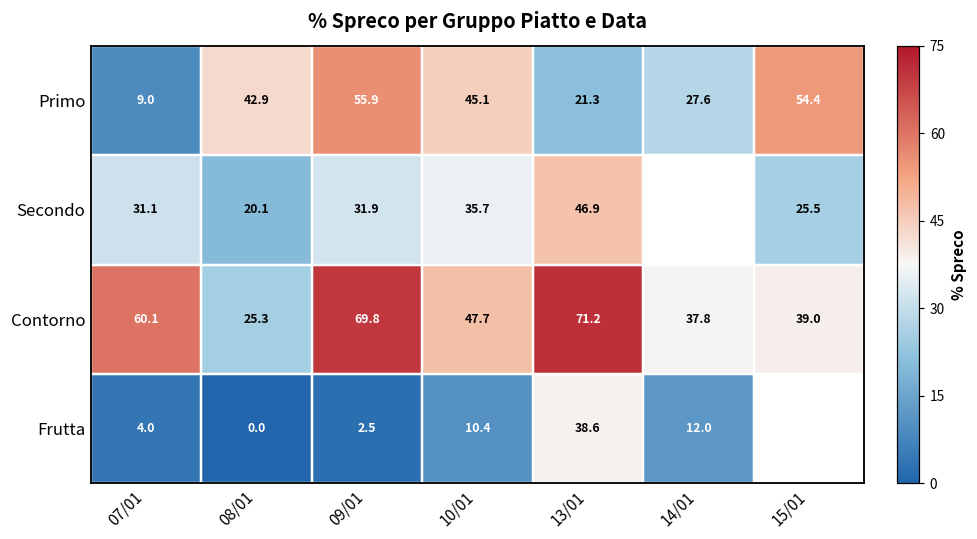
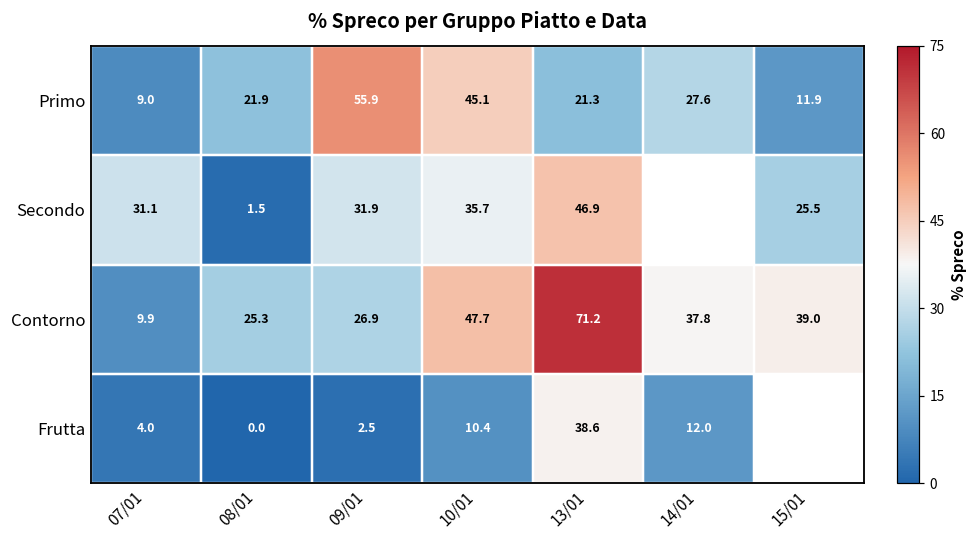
  {
    "Primo": {
      "07/01": 9.0,
-     "08/01": 42.9,
+     "08/01": 21.9,
      "09/01": 55.9,
      "10/01": 45.1,
      "13/01": 21.3,
      "14/01": 27.6,
-     "15/01": 54.4
+     "15/01": 11.9
    },
    "Secondo": {
      "07/01": 31.1,
-     "08/01": 20.1,
+     "08/01": 1.5,
      "09/01": 31.9,
      "10/01": 35.7,
      "13/01": 46.9,
      "15/01": 25.5
    },
    "Contorno": {
-     "07/01": 60.1,
+     "07/01": 9.9,
      "08/01": 25.3,
-     "09/01": 69.8,
+     "09/01": 26.9,
      "10/01": 47.7,
      "13/01": 71.2,
      "14/01": 37.8,
      "15/01": 39.0
    },
    "Frutta": {
      "07/01": 4.0,
      "08/01": 0.0,
      "09/01": 2.5,
      "10/01": 10.4,
      "13/01": 38.6,
      "14/01": 12.0
    }
  }
